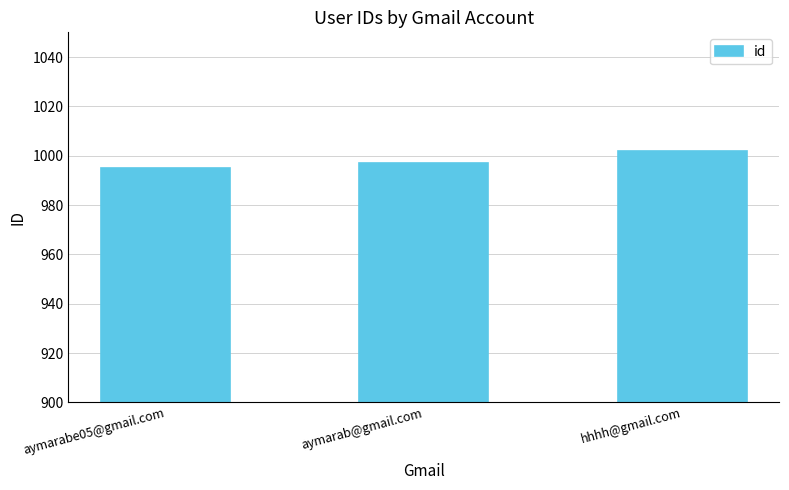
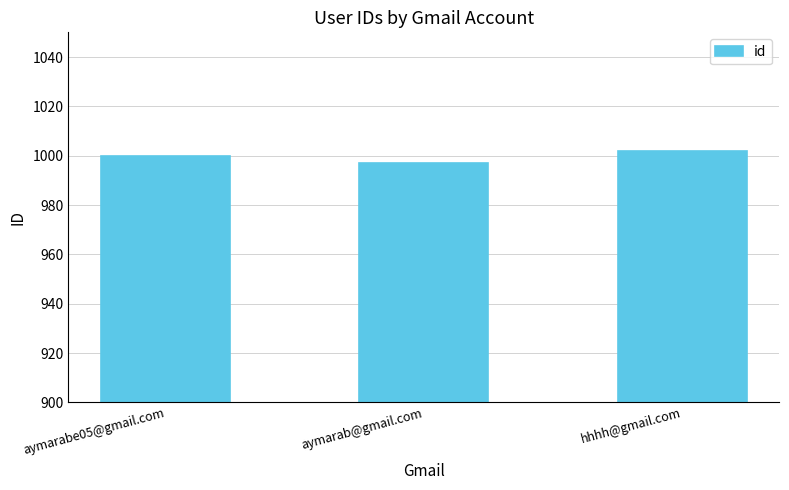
  {
-   "aymarabe05@gmail.com": 995,
+   "aymarabe05@gmail.com": 1000,
    "aymarab@gmail.com": 997,
    "hhhh@gmail.com": 1002
  }
